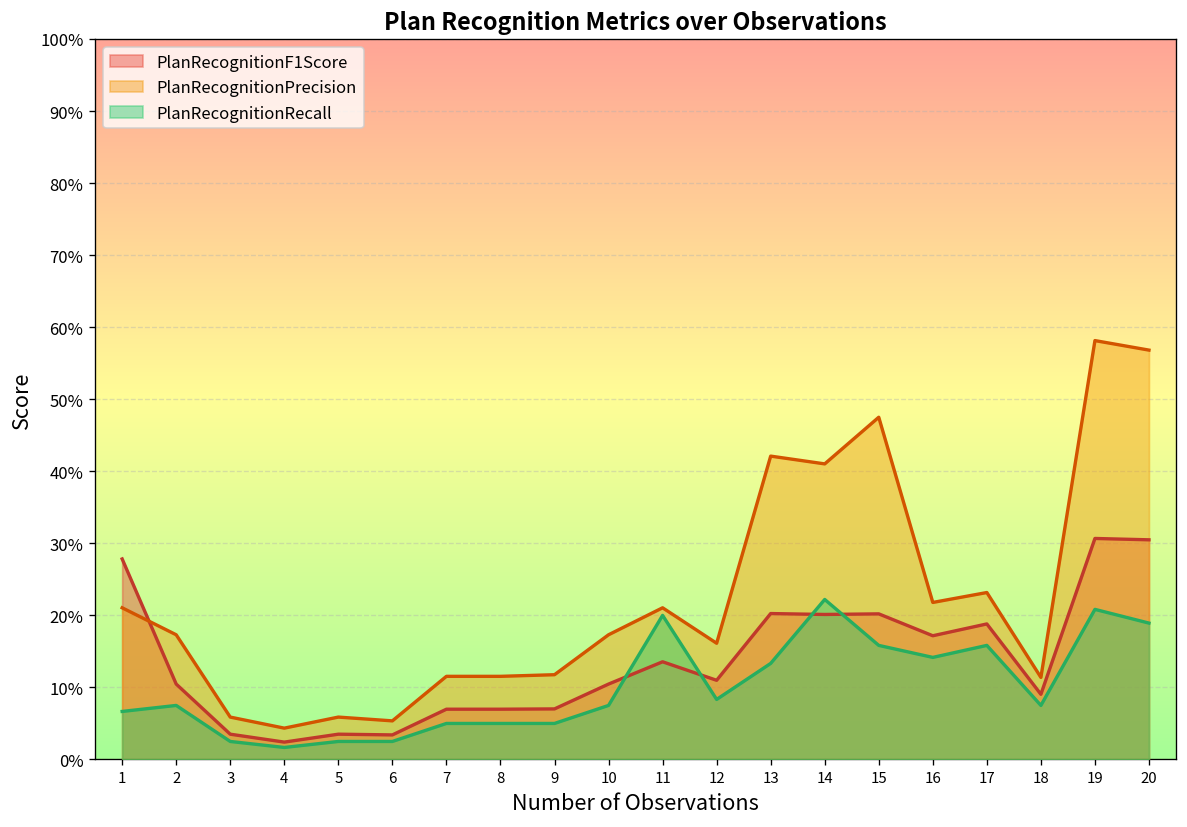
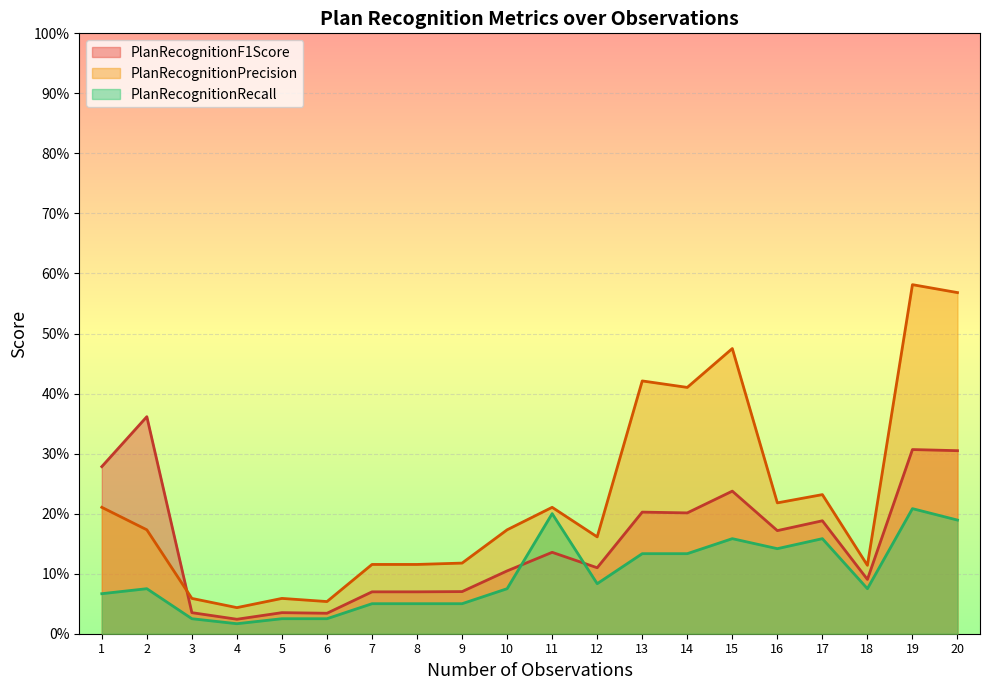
  {
    "PlanRecognitionF1Score": {
      "1": "28%",
-     "2": "10%",
+     "2": "36%",
      "3": "4%",
      "4": "2%",
      "5": "4%",
      "6": "3%",
      "7": "7%",
      "8": "7%",
      "9": "7%",
      "10": "10%",
      "11": "14%",
      "12": "11%",
      "13": "20%",
      "14": "20%",
-     "15": "20%",
+     "15": "24%",
      "16": "17%",
      "17": "19%",
      "18": "9%",
      "19": "31%",
      "20": "30%"
    },
    "PlanRecognitionPrecision": {
      "1": "21%",
      "2": "17%",
      "3": "6%",
      "4": "4%",
      "5": "6%",
      "6": "5%",
      "7": "12%",
      "8": "12%",
      "9": "12%",
      "10": "17%",
      "11": "21%",
      "12": "16%",
      "13": "42%",
      "14": "41%",
      "15": "48%",
      "16": "22%",
      "17": "23%",
      "18": "11%",
      "19": "58%",
      "20": "57%"
    },
    "PlanRecognitionRecall": {
      "1": "7%",
      "2": "8%",
      "3": "3%",
      "4": "2%",
      "5": "3%",
      "6": "3%",
      "7": "5%",
      "8": "5%",
      "9": "5%",
      "10": "8%",
      "11": "20%",
      "12": "8%",
      "13": "13%",
-     "14": "22%",
+     "14": "13%",
      "15": "16%",
      "16": "14%",
      "17": "16%",
      "18": "8%",
      "19": "21%",
      "20": "19%"
    }
  }
